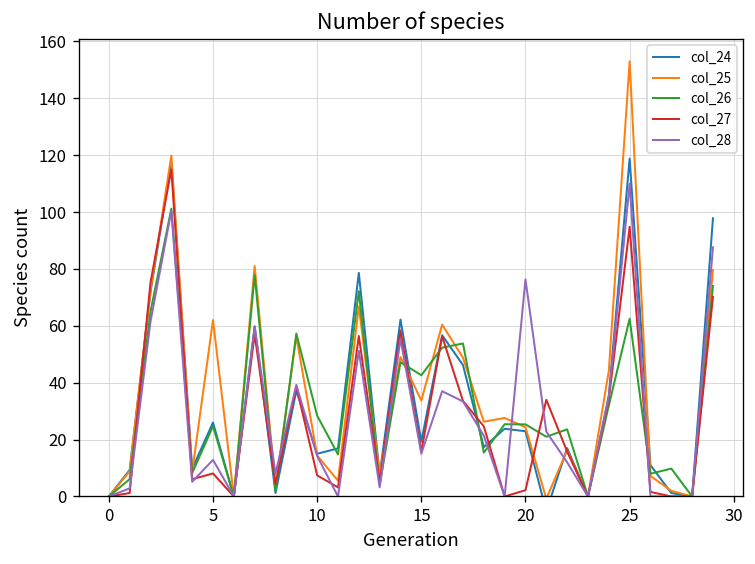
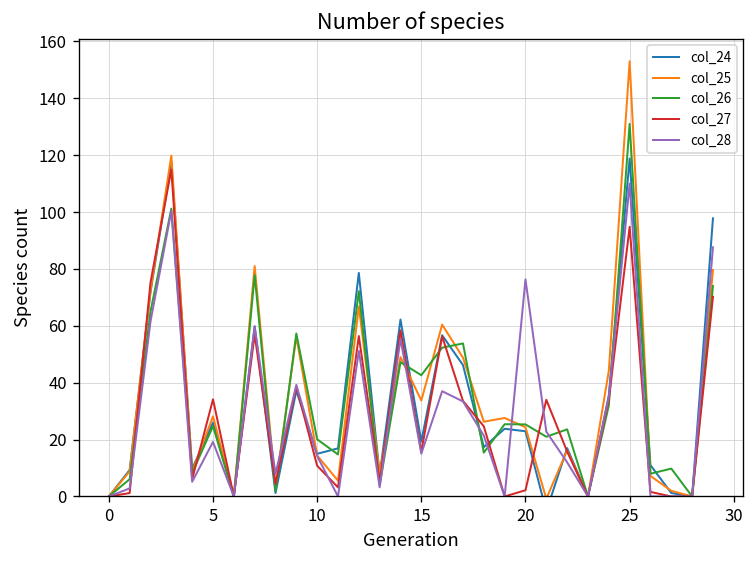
  {
    "col_24": {
      "5": 26,
      "15": 19,
      "20": 23,
      "25": 119
    },
    "col_25": {
-     "5": 62,
+     "5": 28,
      "15": 34,
      "25": 153
    },
    "col_26": {
      "5": 25,
-     "10": 28,
+     "10": 20,
      "15": 43,
-     "25": 63
+     "25": 131
    },
    "col_27": {
-     "5": 8,
-     "10": 7,
+     "5": 34,
+     "10": 11,
      "20": 2,
      "25": 95
    },
    "col_28": {
-     "5": 13,
+     "5": 19,
      "20": 76,
      "25": 110
    }
  }
